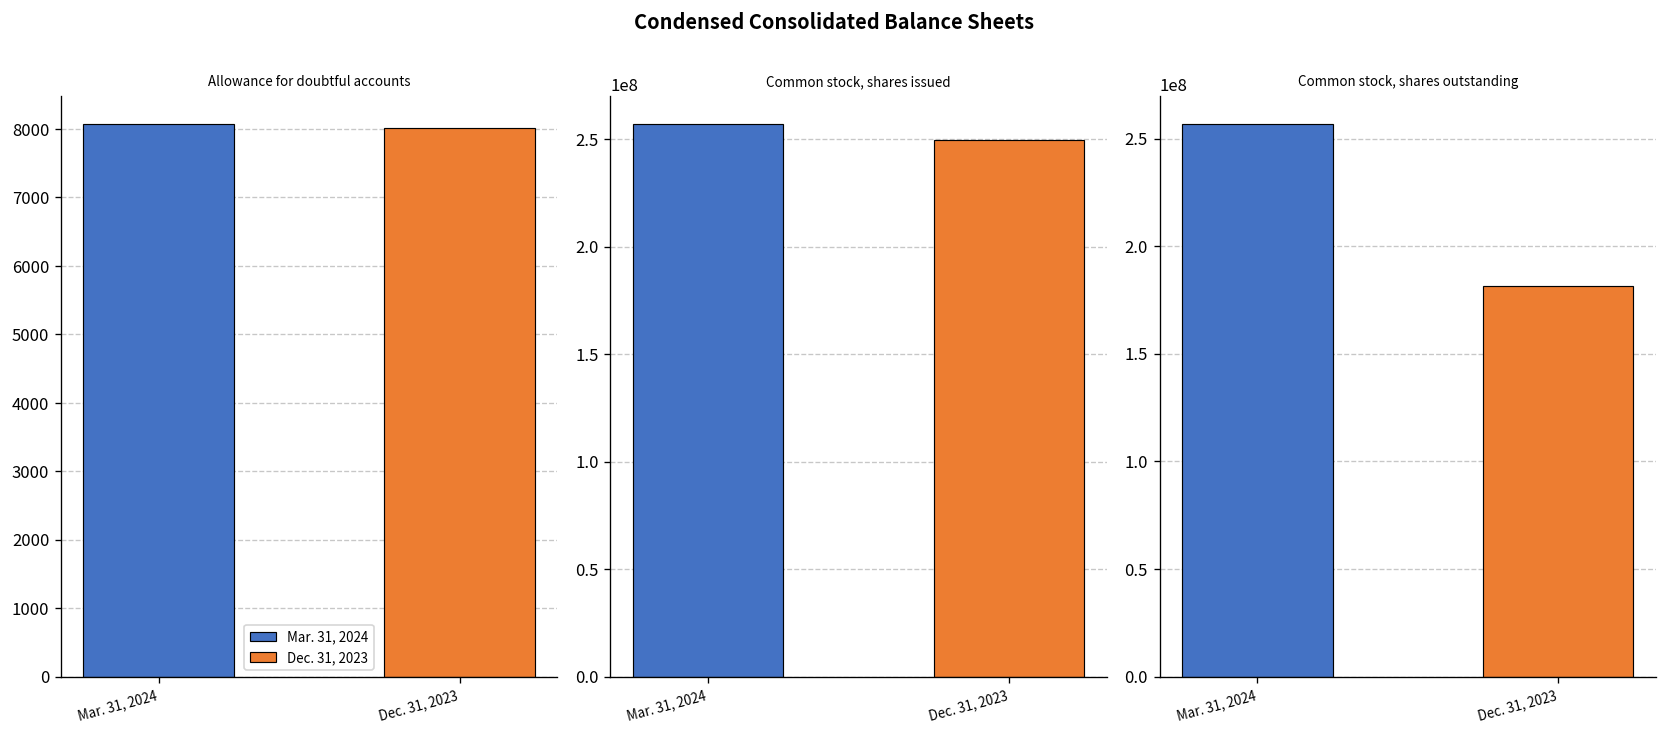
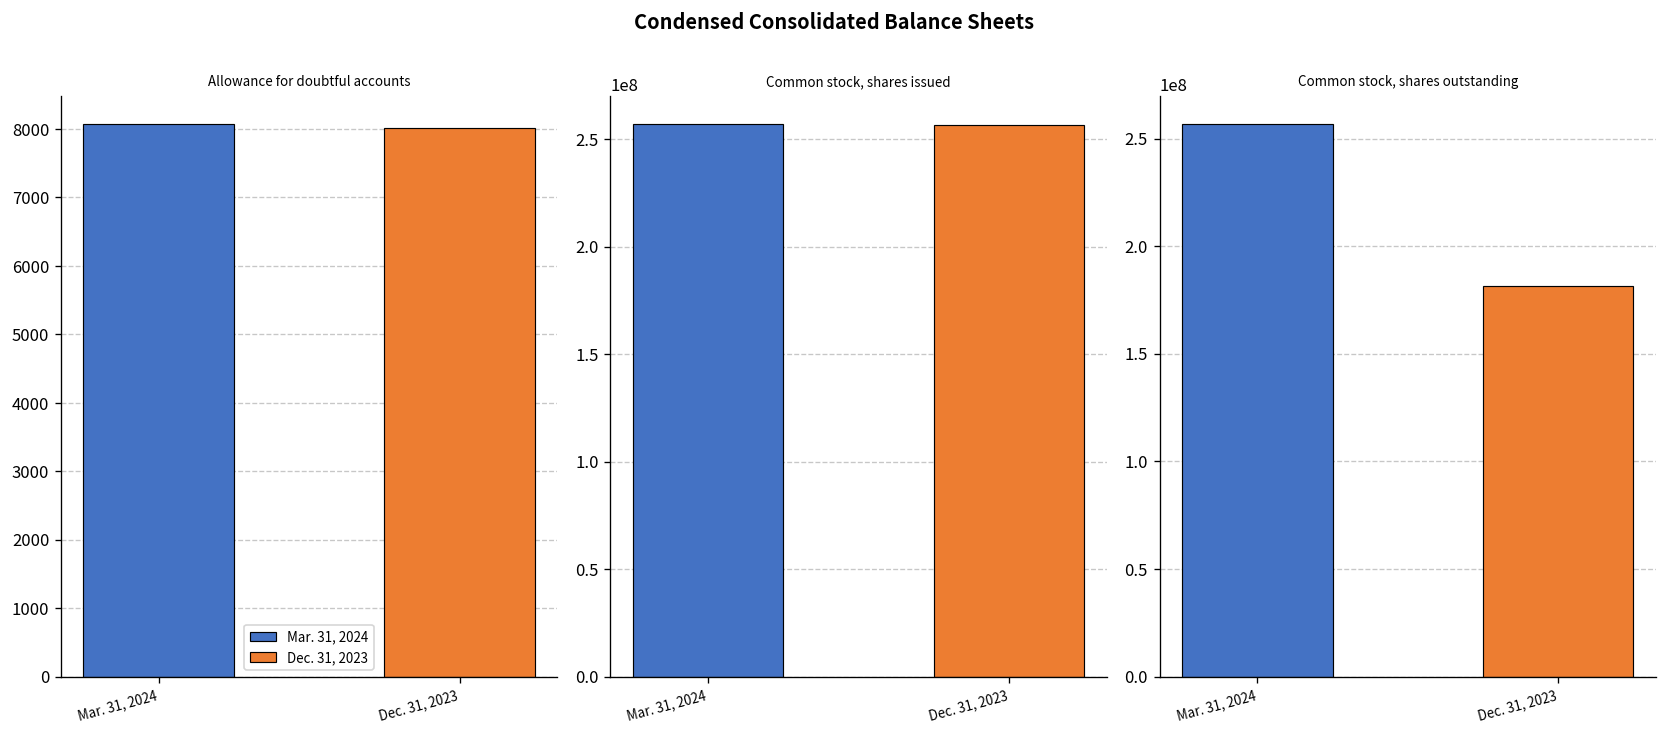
  {
    "Allowance for doubtful accounts": {
      "Mar. 31, 2024": 8100,
      "Dec. 31, 2023": 8000
    },
    "Common stock, shares issued": {
      "Mar. 31, 2024": 257000000,
-     "Dec. 31, 2023": 250000000
+     "Dec. 31, 2023": 257000000
    },
    "Common stock, shares outstanding": {
      "Mar. 31, 2024": 257000000,
      "Dec. 31, 2023": 182000000
    }
  }
